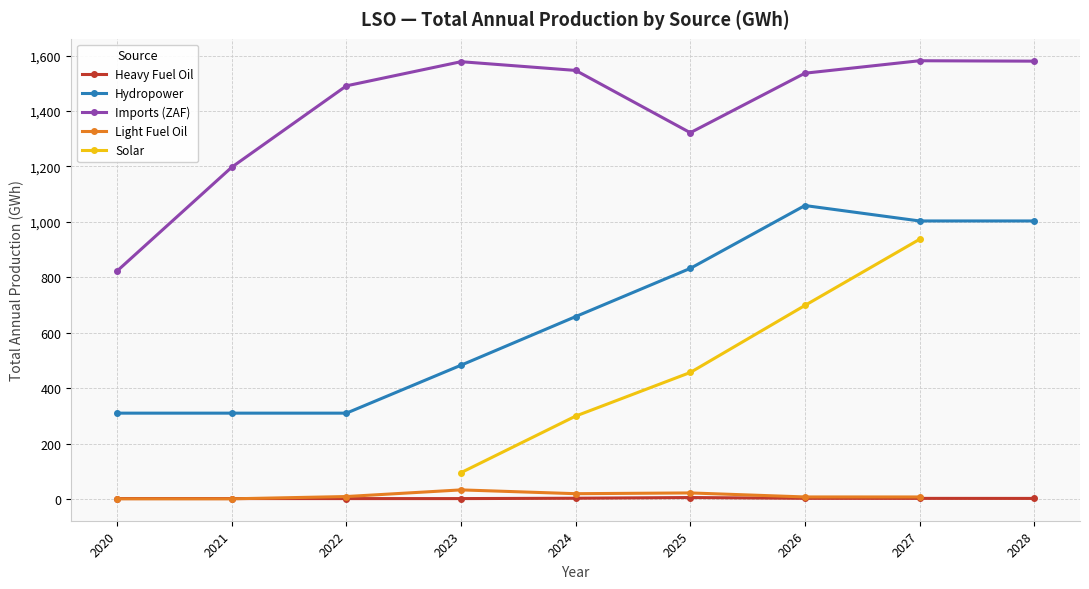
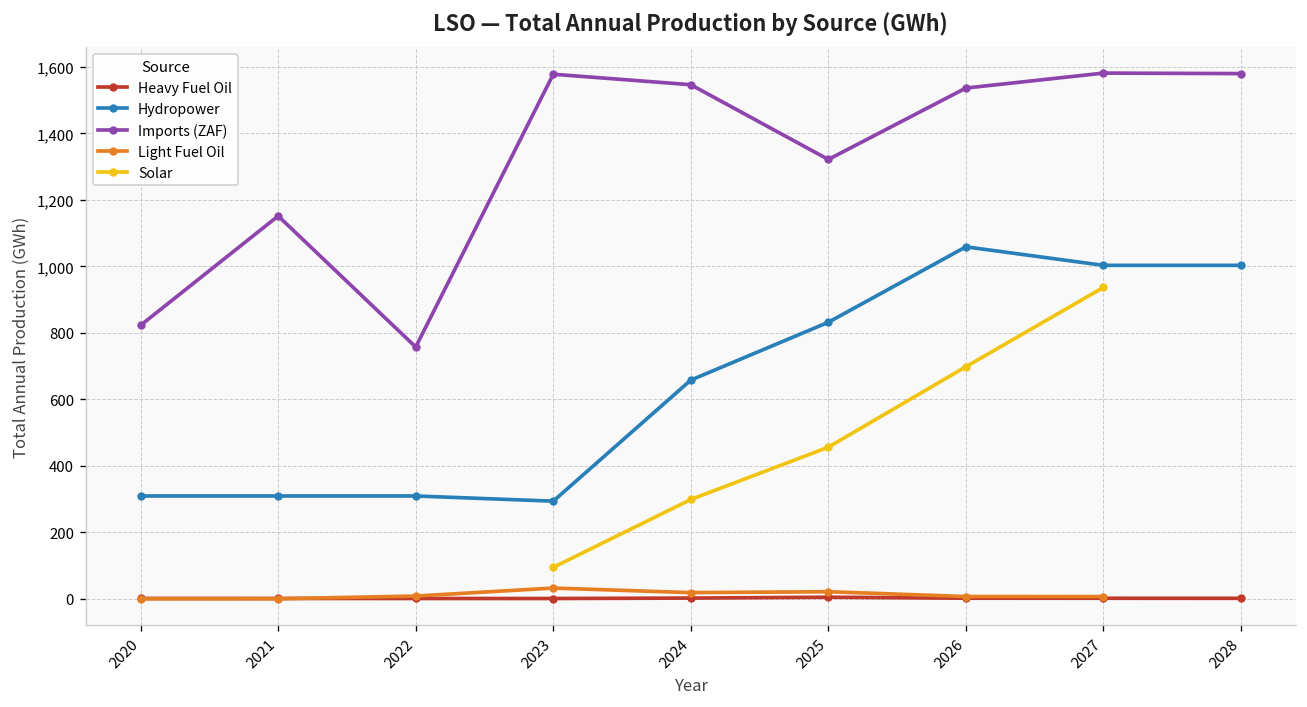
  {
    "Heavy Fuel Oil": {
      "2023": "0",
      "2024": "0",
      "2025": "10",
      "2028": "0"
    },
    "Hydropower": {
      "2020": "310",
      "2021": "310",
      "2022": "310",
-     "2023": "480",
+     "2023": "290",
      "2024": "660",
      "2025": "830",
      "2026": "1,060",
      "2027": "1,000",
      "2028": "1,000"
    },
    "Imports (ZAF)": {
      "2020": "820",
-     "2021": "1,200",
-     "2022": "1,490",
+     "2021": "1,150",
+     "2022": "760",
      "2023": "1,580",
      "2024": "1,550",
      "2025": "1,320",
      "2026": "1,540",
      "2027": "1,580",
      "2028": "1,580"
    },
    "Light Fuel Oil": {
      "2023": "30",
      "2024": "20",
      "2025": "20"
    },
    "Solar": {
      "2023": "100",
      "2024": "300",
      "2025": "460",
      "2026": "700",
      "2027": "940"
    }
  }
